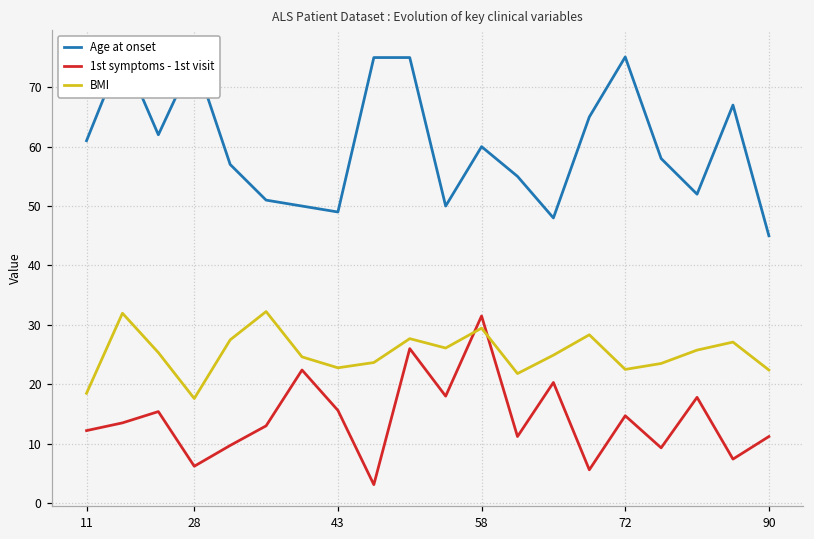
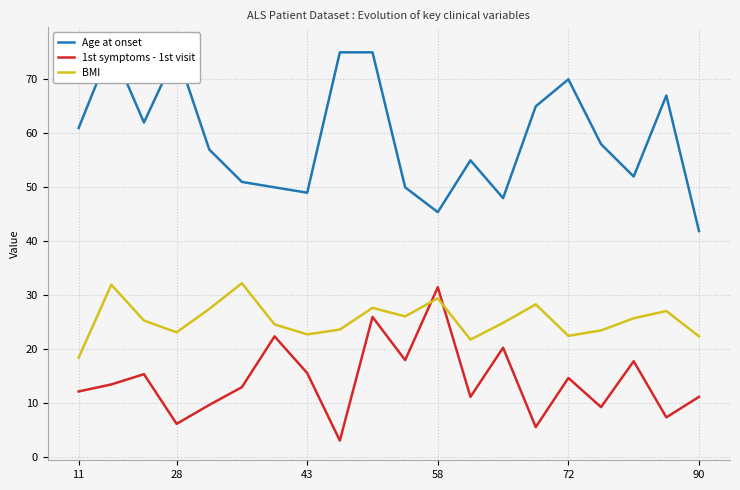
  {
    "Age at onset": {
      "11": 61,
      "43": 49,
-     "58": 60,
-     "72": 75,
-     "90": 45
+     "58": 45,
+     "72": 70,
+     "90": 42
    },
    "1st symptoms - 1st visit": {
      "11": 12,
      "28": 6,
      "43": 16,
      "58": 32,
      "72": 15,
      "90": 11
    },
    "BMI": {
      "11": 18,
-     "28": 18,
+     "28": 23,
      "43": 23,
      "58": 29,
      "72": 23,
      "90": 22
    }
  }
